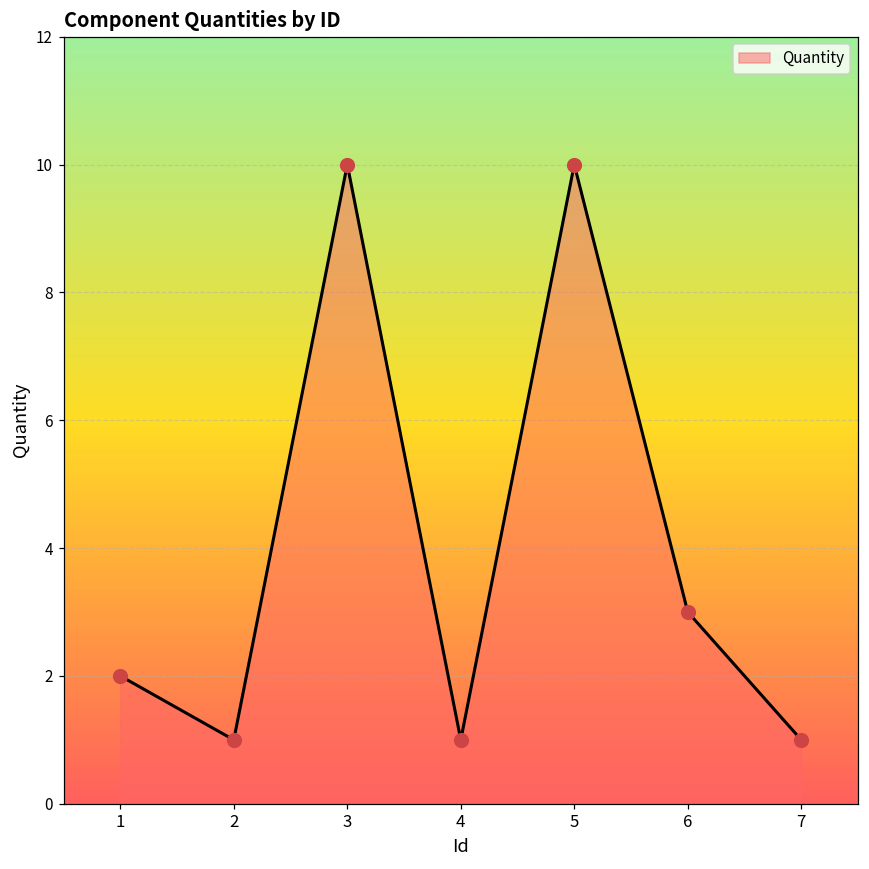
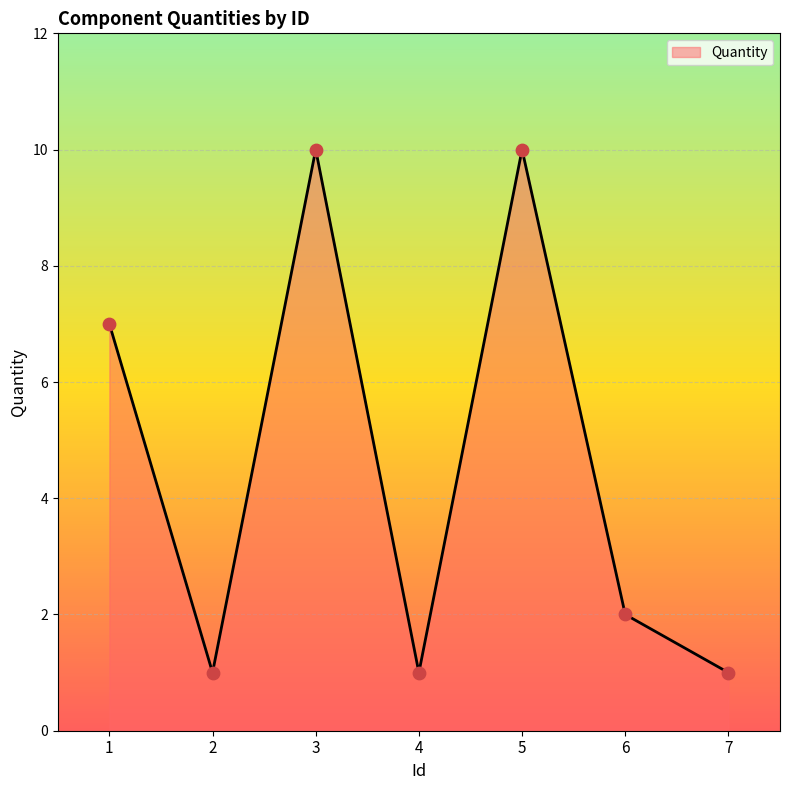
  {
-   "1": 2,
+   "1": 7,
    "2": 1,
    "3": 10,
    "4": 1,
    "5": 10,
-   "6": 3,
+   "6": 2,
    "7": 1
  }
